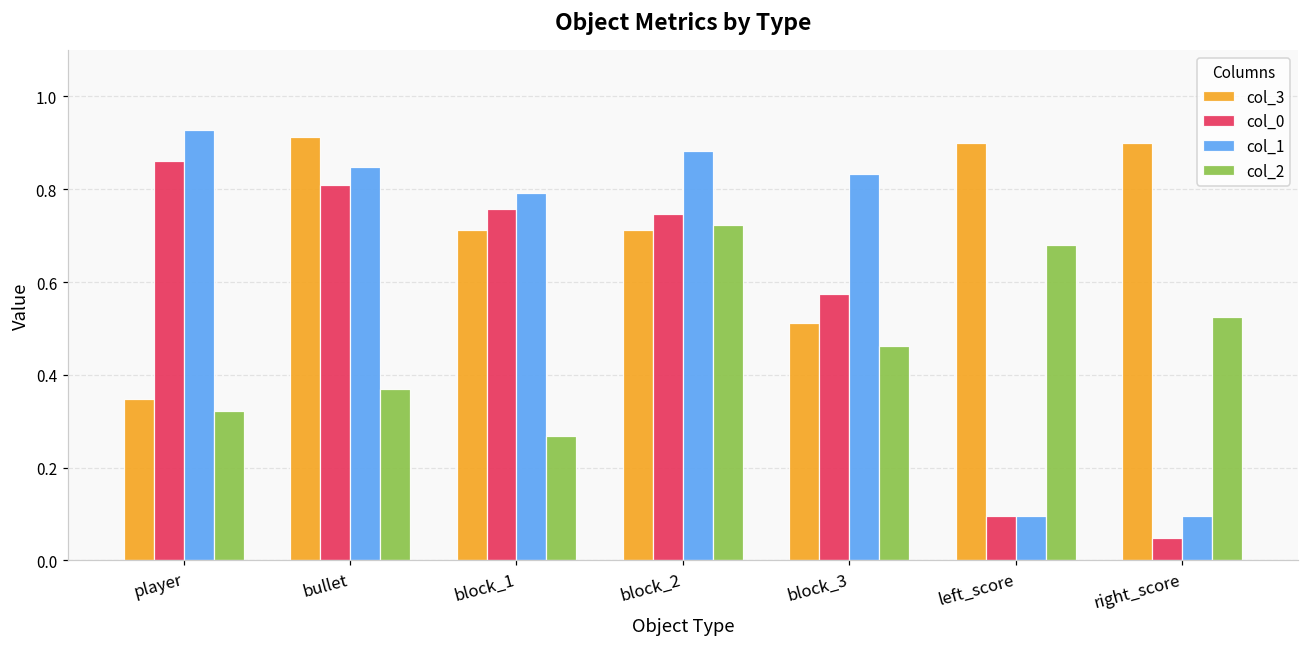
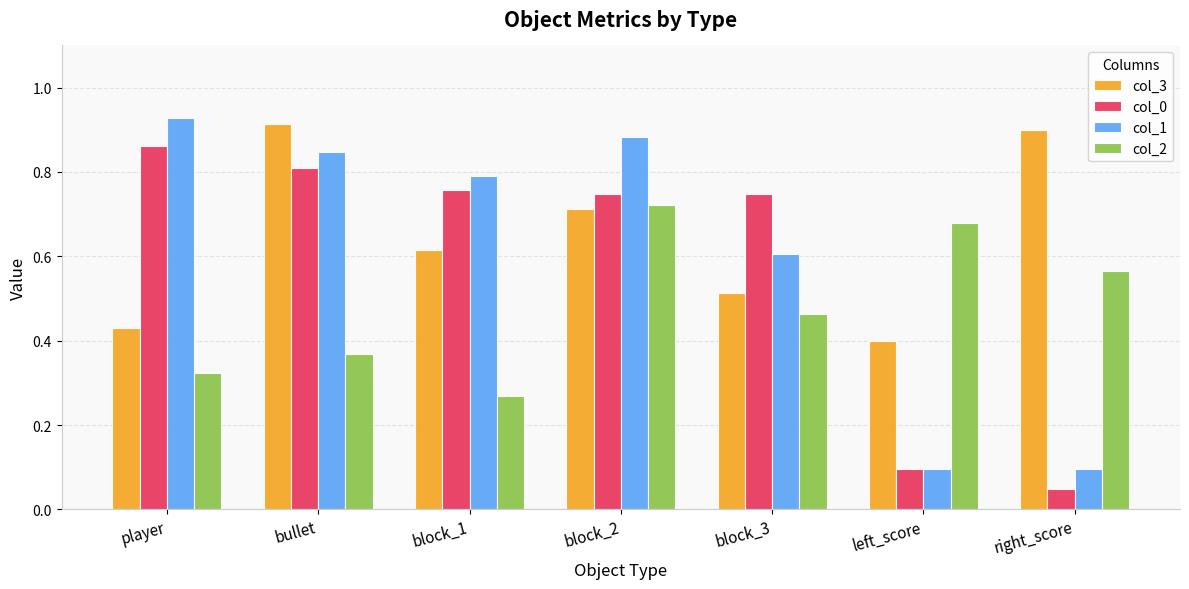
  {
    "col_3": {
-     "player": 0.35,
+     "player": 0.43,
      "bullet": 0.91,
-     "block_1": 0.71,
+     "block_1": 0.61,
      "block_2": 0.71,
      "block_3": 0.51,
-     "left_score": 0.9,
+     "left_score": 0.4,
      "right_score": 0.90
    },
    "col_0": {
      "player": 0.86,
      "bullet": 0.81,
      "block_1": 0.76,
      "block_2": 0.75,
-     "block_3": 0.58,
+     "block_3": 0.75,
      "left_score": 0.10,
      "right_score": 0.05
    },
    "col_1": {
      "player": 0.93,
      "bullet": 0.85,
      "block_1": 0.79,
      "block_2": 0.88,
-     "block_3": 0.83,
+     "block_3": 0.61,
      "left_score": 0.10,
      "right_score": 0.10
    },
    "col_2": {
      "player": 0.32,
      "bullet": 0.37,
      "block_1": 0.27,
      "block_2": 0.72,
      "block_3": 0.46,
      "left_score": 0.68,
-     "right_score": 0.53
+     "right_score": 0.57
    }
  }
